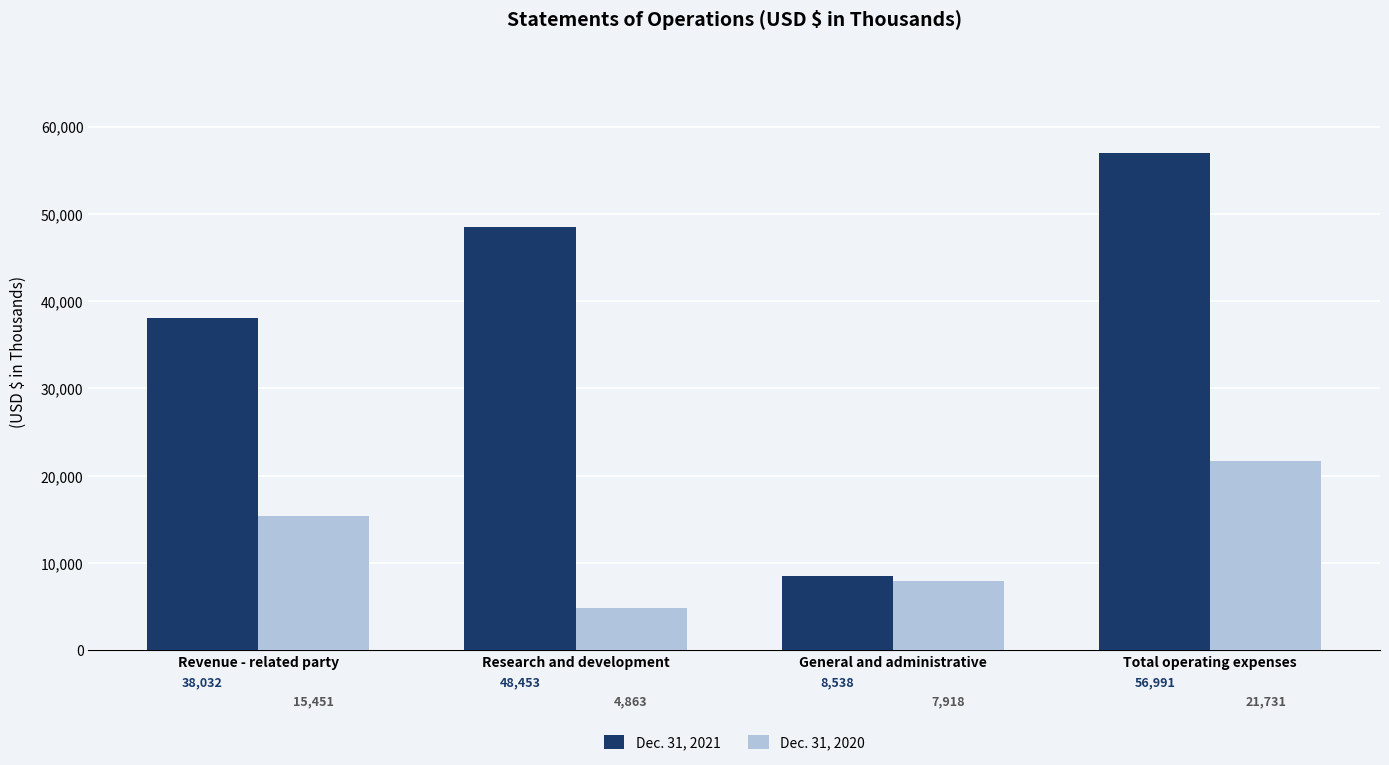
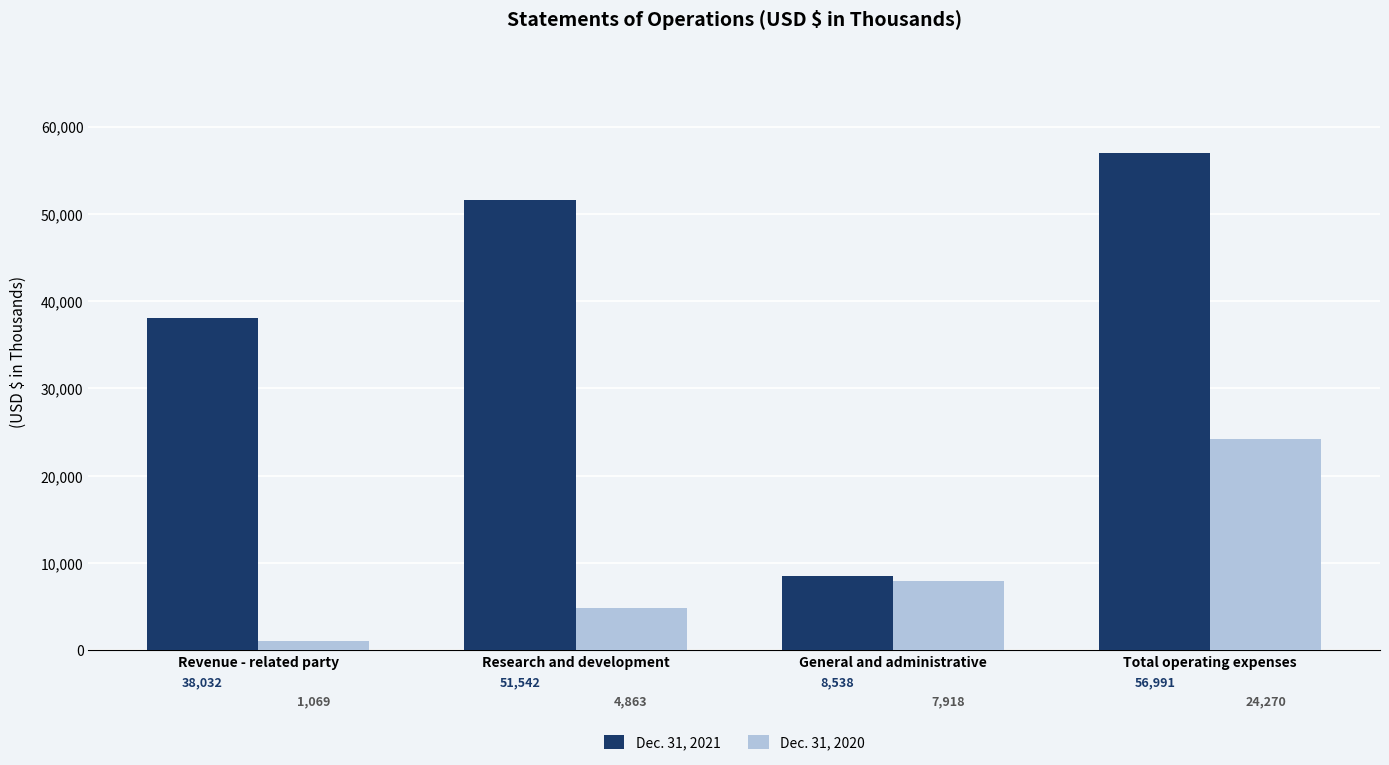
  {
    "Dec. 31, 2021": {
-     "Research and development": "48,453"
+     "Research and development": "51,542"
    },
    "Dec. 31, 2020": {
-     "Revenue - related party": "15,451",
-     "Total operating expenses": "21,731"
+     "Revenue - related party": "1,069",
+     "Total operating expenses": "24,270"
    }
  }
